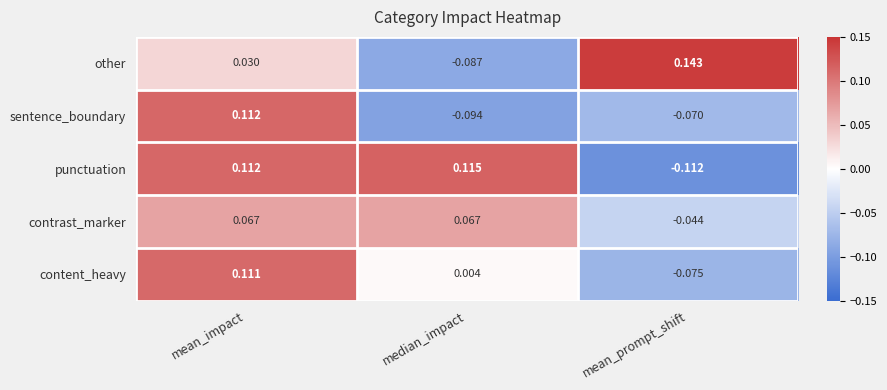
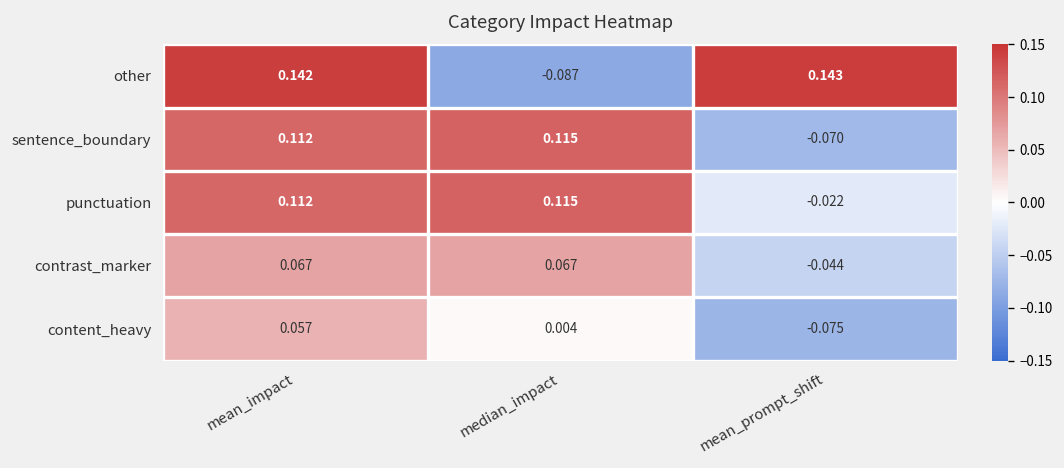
  {
    "other": {
-     "mean_impact": 0.030,
+     "mean_impact": 0.142,
      "median_impact": -0.087,
      "mean_prompt_shift": 0.143
    },
    "sentence_boundary": {
      "mean_impact": 0.112,
-     "median_impact": -0.094,
+     "median_impact": 0.115,
      "mean_prompt_shift": -0.070
    },
    "punctuation": {
      "mean_impact": 0.112,
      "median_impact": 0.115,
-     "mean_prompt_shift": -0.112
+     "mean_prompt_shift": -0.022
    },
    "contrast_marker": {
      "mean_impact": 0.067,
      "median_impact": 0.067,
      "mean_prompt_shift": -0.044
    },
    "content_heavy": {
-     "mean_impact": 0.111,
+     "mean_impact": 0.057,
      "median_impact": 0.004,
      "mean_prompt_shift": -0.075
    }
  }
